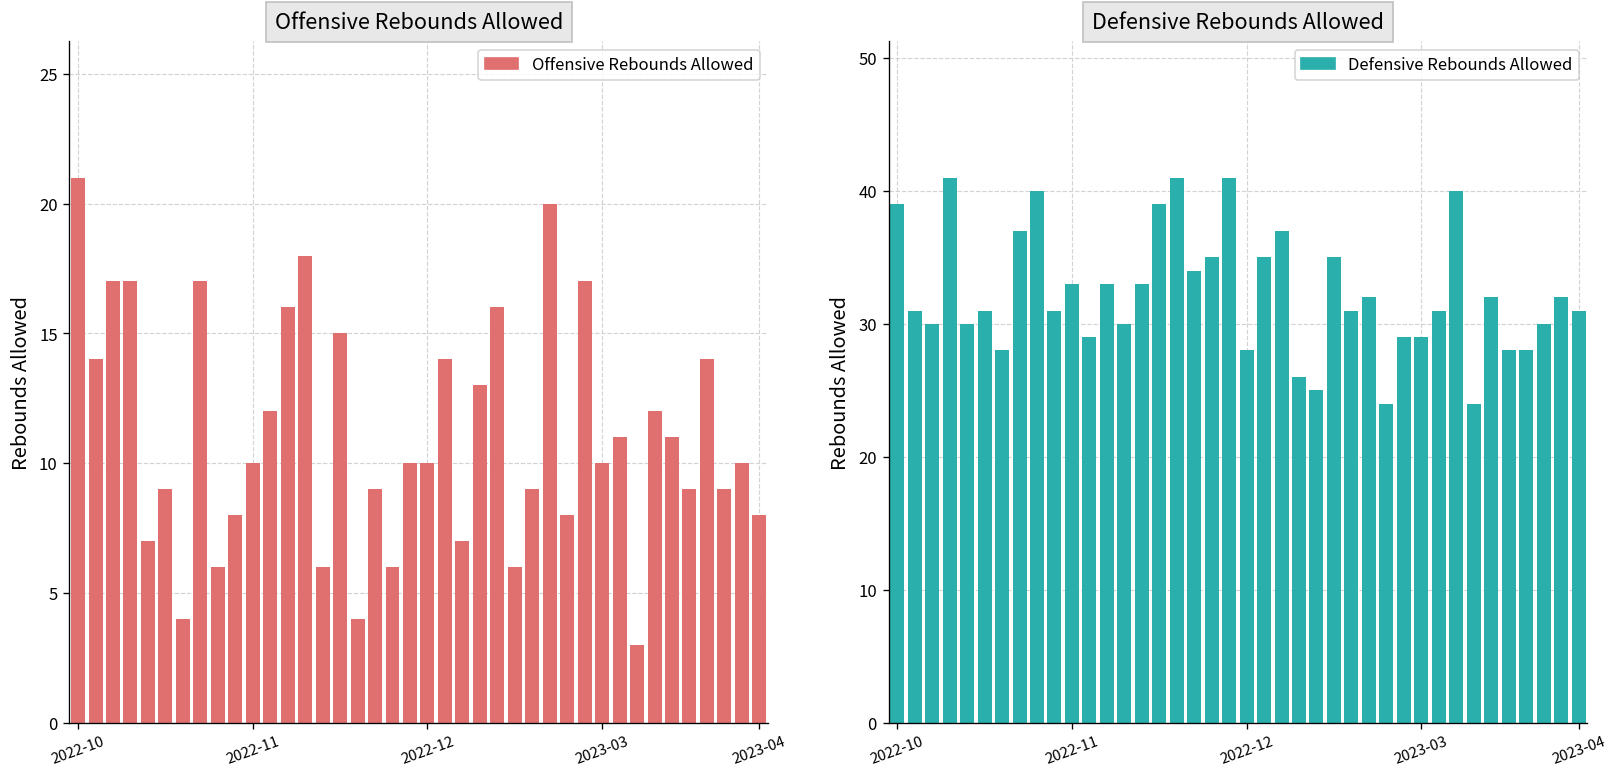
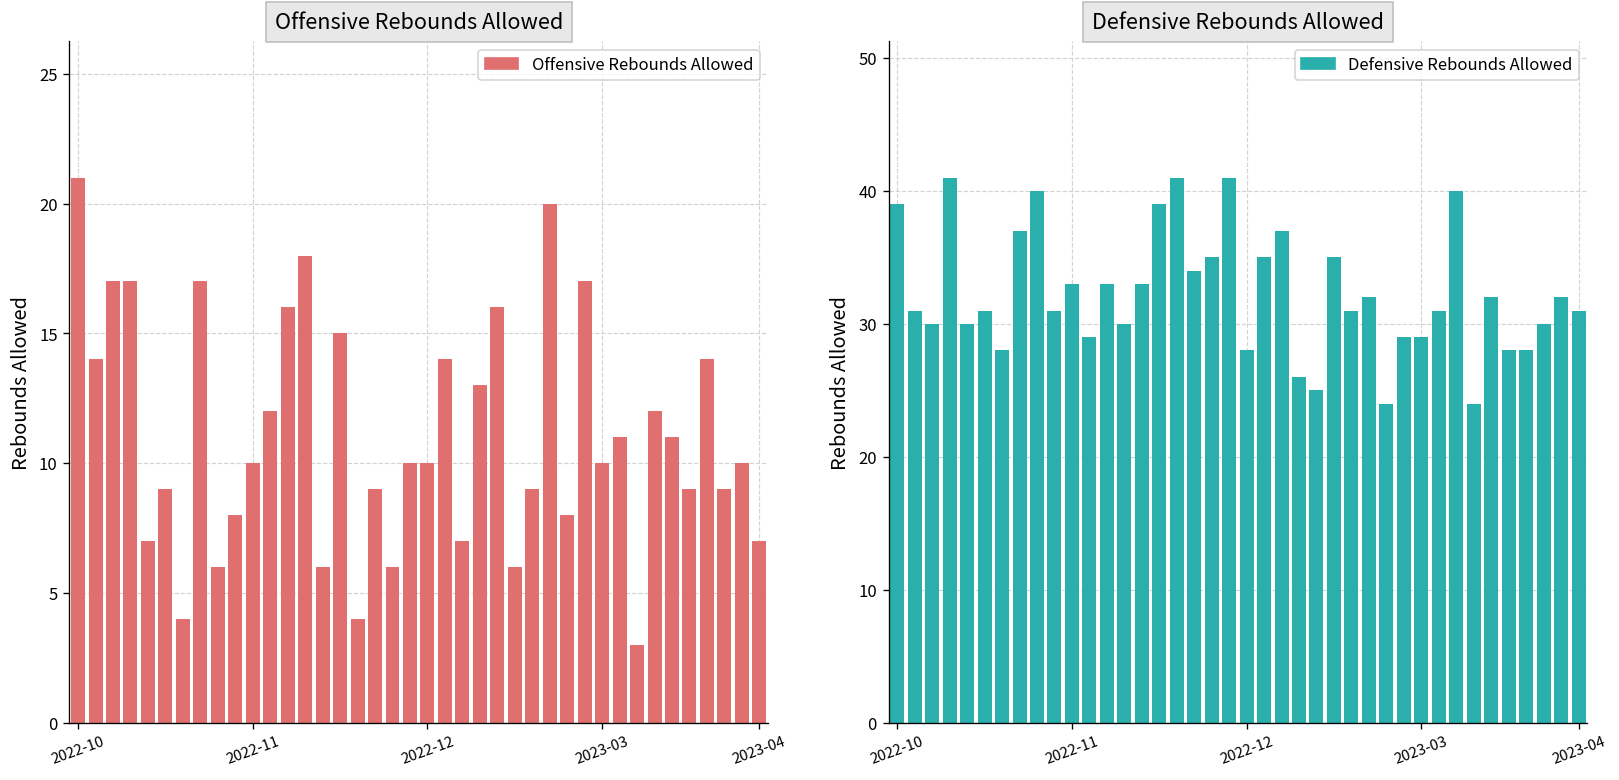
  {
    "Offensive Rebounds Allowed": {
      "2022-10": 21,
      "2022-11": 10,
      "2022-12": 10,
      "2023-03": 10,
-     "2023-04": 8
+     "2023-04": 7
    },
    "Defensive Rebounds Allowed": {
      "2022-10": 39.0,
      "2022-11": 33.0,
      "2022-12": 28.0,
      "2023-03": 29.0,
      "2023-04": 31.0
    }
  }
